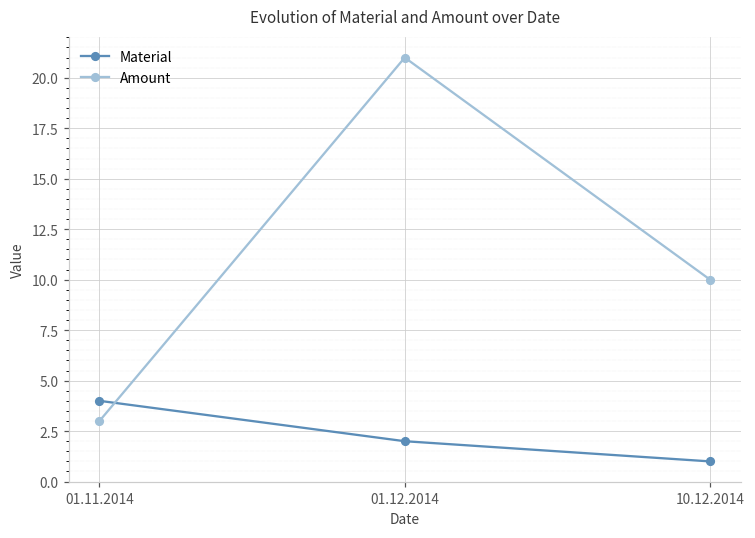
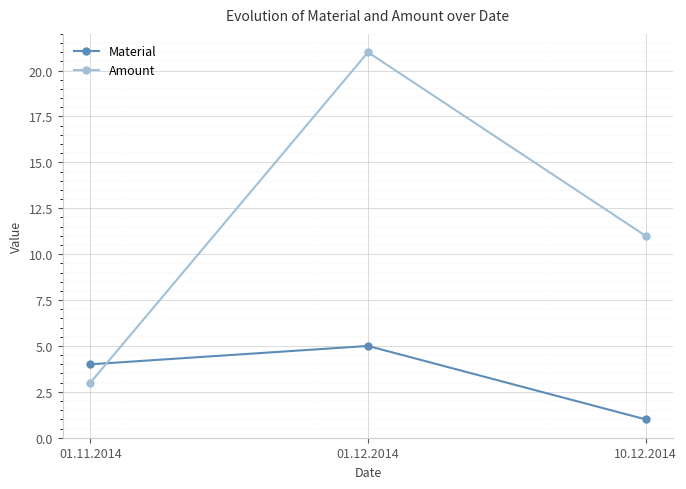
  {
    "Material": {
      "01.11.2014": 4,
-     "01.12.2014": 2,
+     "01.12.2014": 5,
      "10.12.2014": 1
    },
    "Amount": {
      "01.11.2014": 3,
      "01.12.2014": 21,
-     "10.12.2014": 10
+     "10.12.2014": 11
    }
  }
